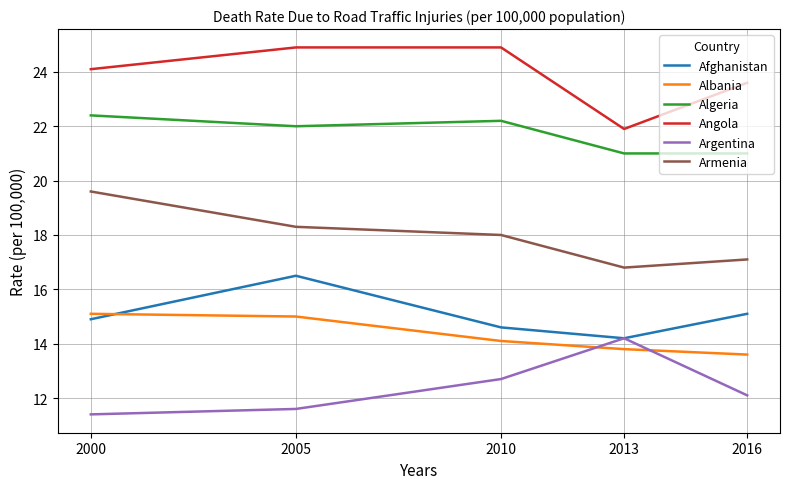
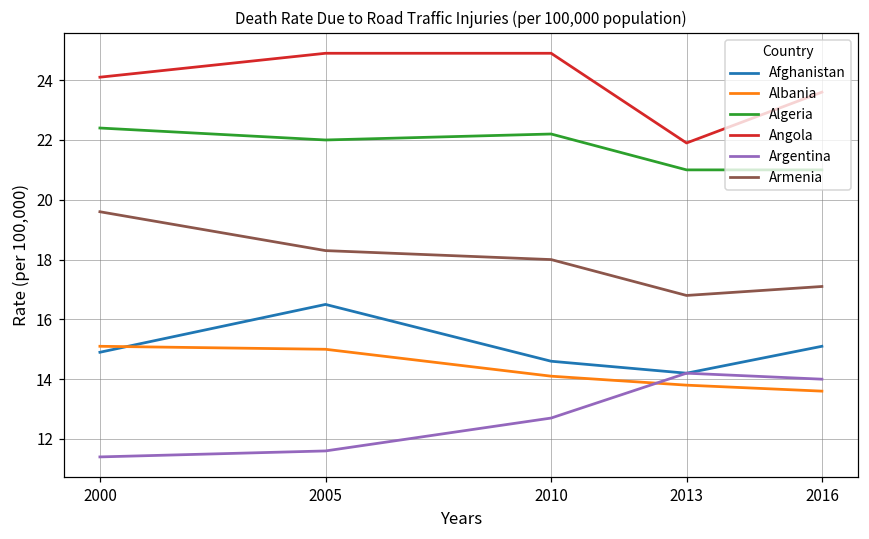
  {
    "Afghanistan": {
      "2000": 14.9,
      "2005": 16.5,
      "2010": 14.6,
      "2016": 15.1
    },
    "Albania": {
      "2000": 15.1,
      "2005": 15.0,
      "2010": 14.1,
      "2013": 13.8,
      "2016": 13.6
    },
    "Algeria": {
      "2000": 22.4,
      "2005": 22.0,
      "2010": 22.2,
      "2013": 21.0
    },
    "Angola": {
      "2000": 24.1,
      "2005": 24.9,
      "2010": 24.9,
      "2013": 21.9
    },
    "Argentina": {
      "2000": 11.4,
      "2005": 11.6,
      "2010": 12.7,
-     "2016": 12.1
+     "2016": 14.0
    },
    "Armenia": {
      "2000": 19.6,
      "2005": 18.3,
      "2010": 18.0,
      "2013": 16.8,
      "2016": 17.1
    }
  }
